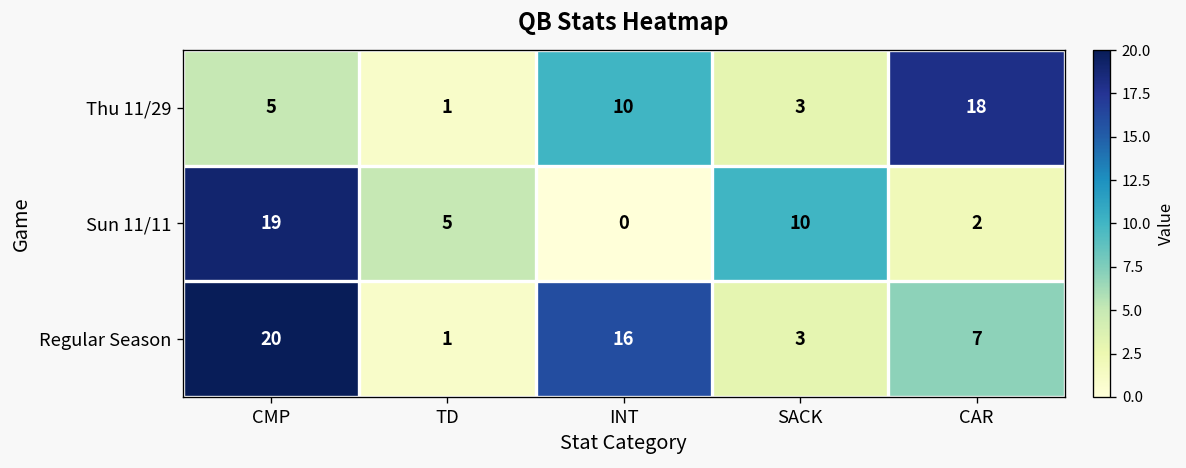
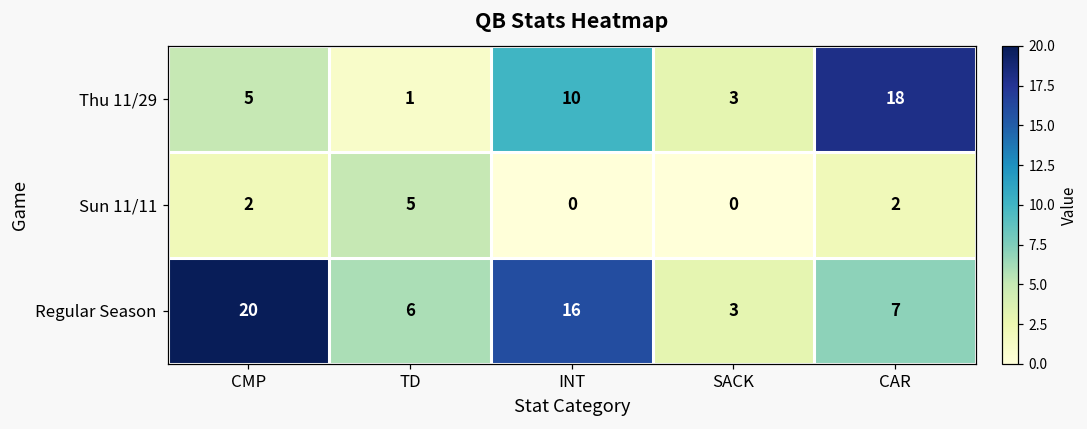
  {
    "Thu 11/29": {
      "CMP": 5,
      "TD": 1,
      "INT": 10,
      "SACK": 3,
      "CAR": 18
    },
    "Sun 11/11": {
-     "CMP": 19,
+     "CMP": 2,
      "TD": 5,
      "INT": 0,
-     "SACK": 10,
+     "SACK": 0,
      "CAR": 2
    },
    "Regular Season": {
      "CMP": 20,
-     "TD": 1,
+     "TD": 6,
      "INT": 16,
      "SACK": 3,
      "CAR": 7
    }
  }
